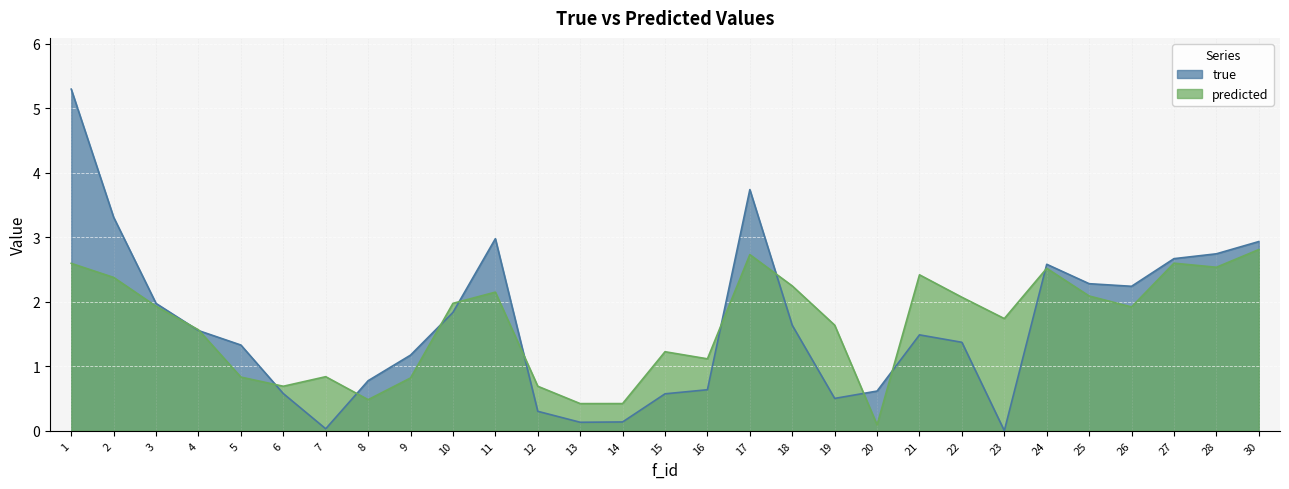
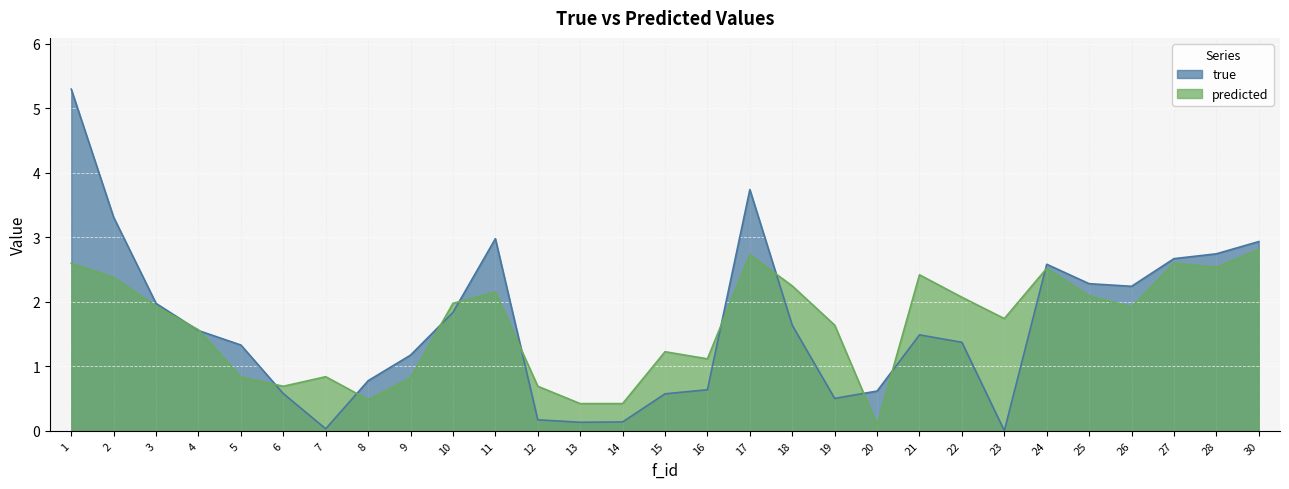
  {
    "true": {
      "1": 5.3,
      "2": 3.3,
      "3": 2.0,
      "5": 1.3,
      "6": 0.6,
      "7": 0.0,
      "8": 0.8,
      "9": 1.2,
      "10": 1.8,
      "11": 3.0,
-     "12": 0.3,
+     "12": 0.2,
      "13": 0.1,
      "14": 0.1,
      "15": 0.6,
      "16": 0.6,
      "17": 3.7,
      "18": 1.6,
      "19": 0.5,
      "20": 0.6,
      "21": 1.5,
      "22": 1.4,
      "23": 0.0,
      "24": 2.6,
      "25": 2.3,
      "26": 2.2,
      "27": 2.7,
      "28": 2.7,
      "30": 2.9
    },
    "predicted": {
      "1": 2.6,
      "2": 2.4,
      "3": 1.9,
      "5": 0.8,
      "6": 0.7,
      "7": 0.8,
      "8": 0.5,
      "9": 0.8,
      "10": 2.0,
      "11": 2.1,
      "12": 0.7,
      "13": 0.4,
      "14": 0.4,
      "15": 1.2,
      "16": 1.1,
      "17": 2.7,
      "18": 2.2,
      "19": 1.6,
      "20": 0.1,
      "21": 2.4,
      "22": 2.1,
      "23": 1.7,
      "24": 2.5,
      "25": 2.1,
      "26": 1.9,
      "27": 2.6,
      "28": 2.5,
      "30": 2.8
    }
  }
